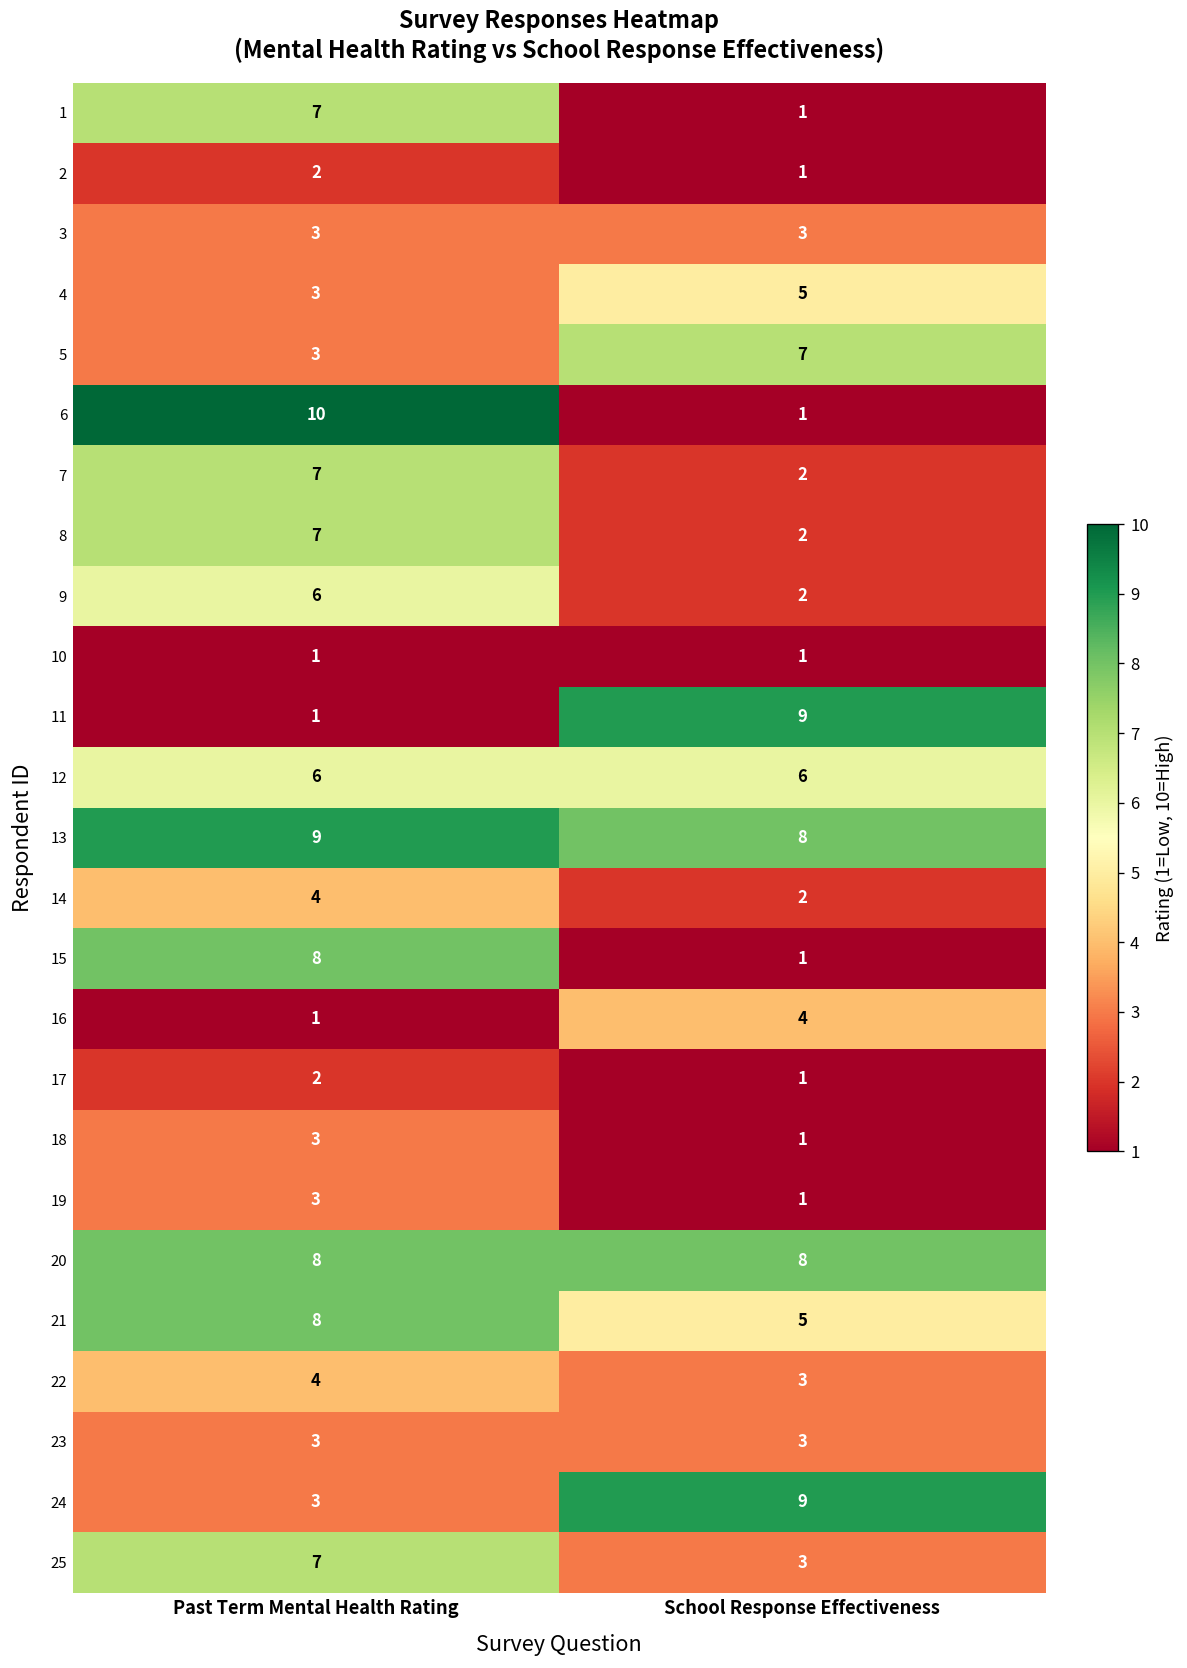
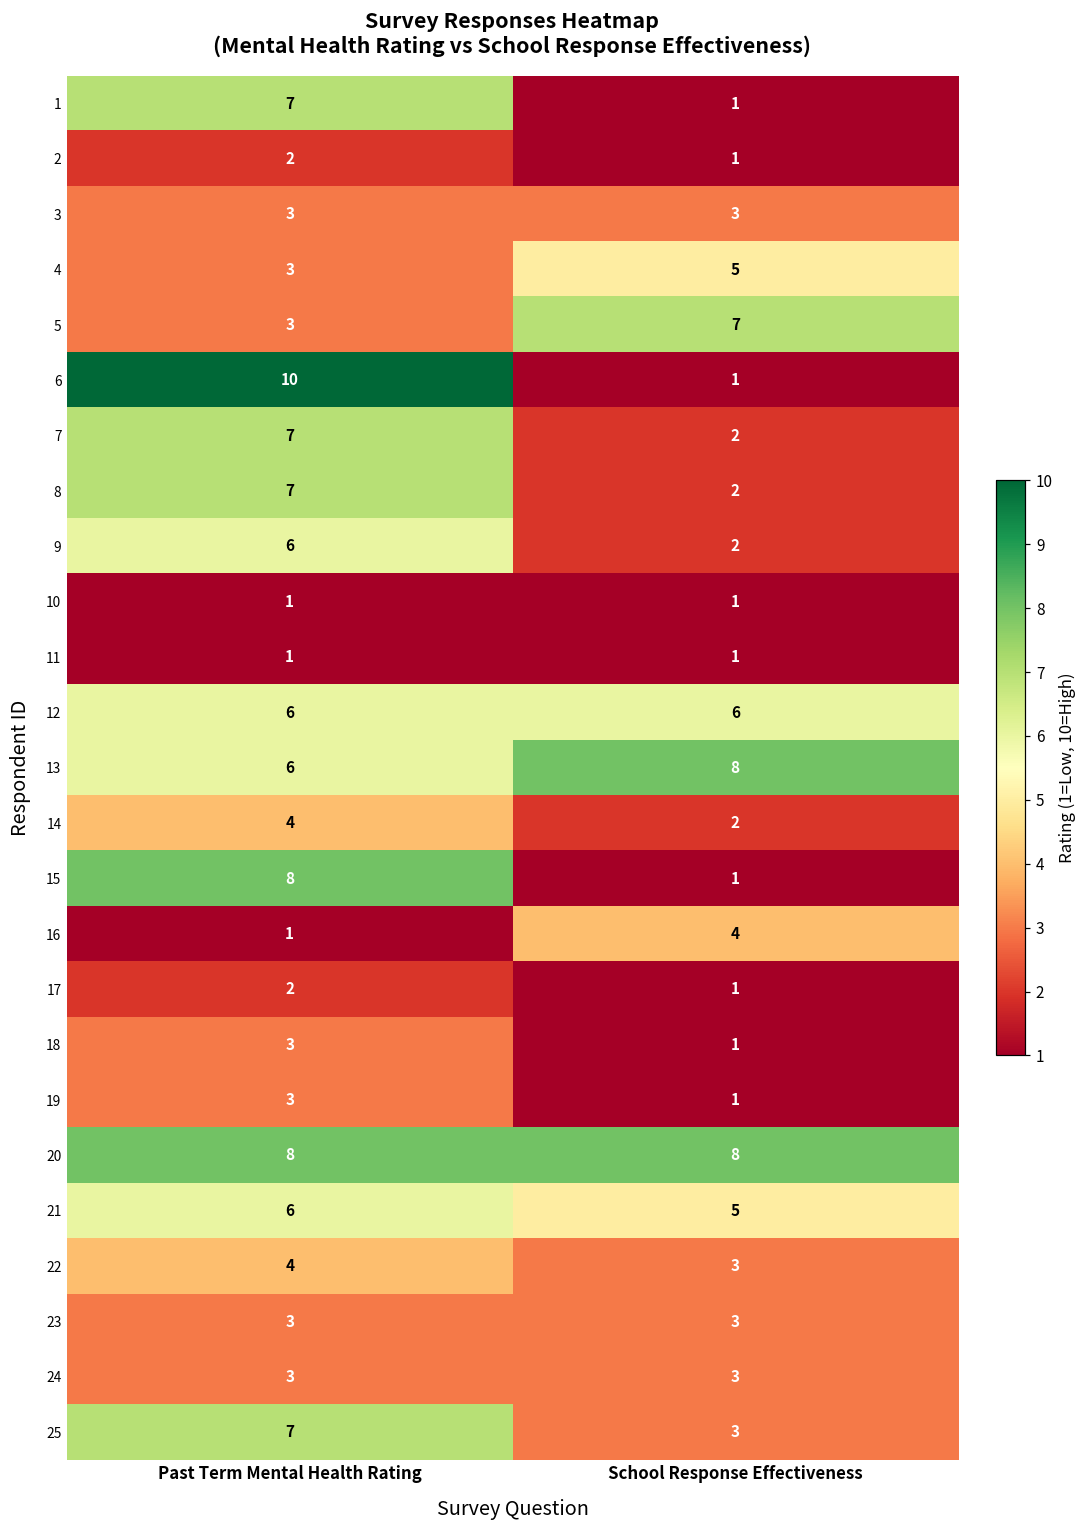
  {
    "1": {
      "Past Term Mental Health Rating": 7,
      "School Response Effectiveness": 1
    },
    "2": {
      "Past Term Mental Health Rating": 2,
      "School Response Effectiveness": 1
    },
    "3": {
      "Past Term Mental Health Rating": 3,
      "School Response Effectiveness": 3
    },
    "4": {
      "Past Term Mental Health Rating": 3,
      "School Response Effectiveness": 5
    },
    "5": {
      "Past Term Mental Health Rating": 3,
      "School Response Effectiveness": 7
    },
    "6": {
      "Past Term Mental Health Rating": 10,
      "School Response Effectiveness": 1
    },
    "7": {
      "Past Term Mental Health Rating": 7,
      "School Response Effectiveness": 2
    },
    "8": {
      "Past Term Mental Health Rating": 7,
      "School Response Effectiveness": 2
    },
    "9": {
      "Past Term Mental Health Rating": 6,
      "School Response Effectiveness": 2
    },
    "10": {
      "Past Term Mental Health Rating": 1,
      "School Response Effectiveness": 1
    },
    "11": {
      "Past Term Mental Health Rating": 1,
-     "School Response Effectiveness": 9
+     "School Response Effectiveness": 1
    },
    "12": {
      "Past Term Mental Health Rating": 6,
      "School Response Effectiveness": 6
    },
    "13": {
-     "Past Term Mental Health Rating": 9,
+     "Past Term Mental Health Rating": 6,
      "School Response Effectiveness": 8
    },
    "14": {
      "Past Term Mental Health Rating": 4,
      "School Response Effectiveness": 2
    },
    "15": {
      "Past Term Mental Health Rating": 8,
      "School Response Effectiveness": 1
    },
    "16": {
      "Past Term Mental Health Rating": 1,
      "School Response Effectiveness": 4
    },
    "17": {
      "Past Term Mental Health Rating": 2,
      "School Response Effectiveness": 1
    },
    "18": {
      "Past Term Mental Health Rating": 3,
      "School Response Effectiveness": 1
    },
    "19": {
      "Past Term Mental Health Rating": 3,
      "School Response Effectiveness": 1
    },
    "20": {
      "Past Term Mental Health Rating": 8,
      "School Response Effectiveness": 8
    },
    "21": {
-     "Past Term Mental Health Rating": 8,
+     "Past Term Mental Health Rating": 6,
      "School Response Effectiveness": 5
    },
    "22": {
      "Past Term Mental Health Rating": 4,
      "School Response Effectiveness": 3
    },
    "23": {
      "Past Term Mental Health Rating": 3,
      "School Response Effectiveness": 3
    },
    "24": {
      "Past Term Mental Health Rating": 3,
-     "School Response Effectiveness": 9
+     "School Response Effectiveness": 3
    },
    "25": {
      "Past Term Mental Health Rating": 7,
      "School Response Effectiveness": 3
    }
  }
